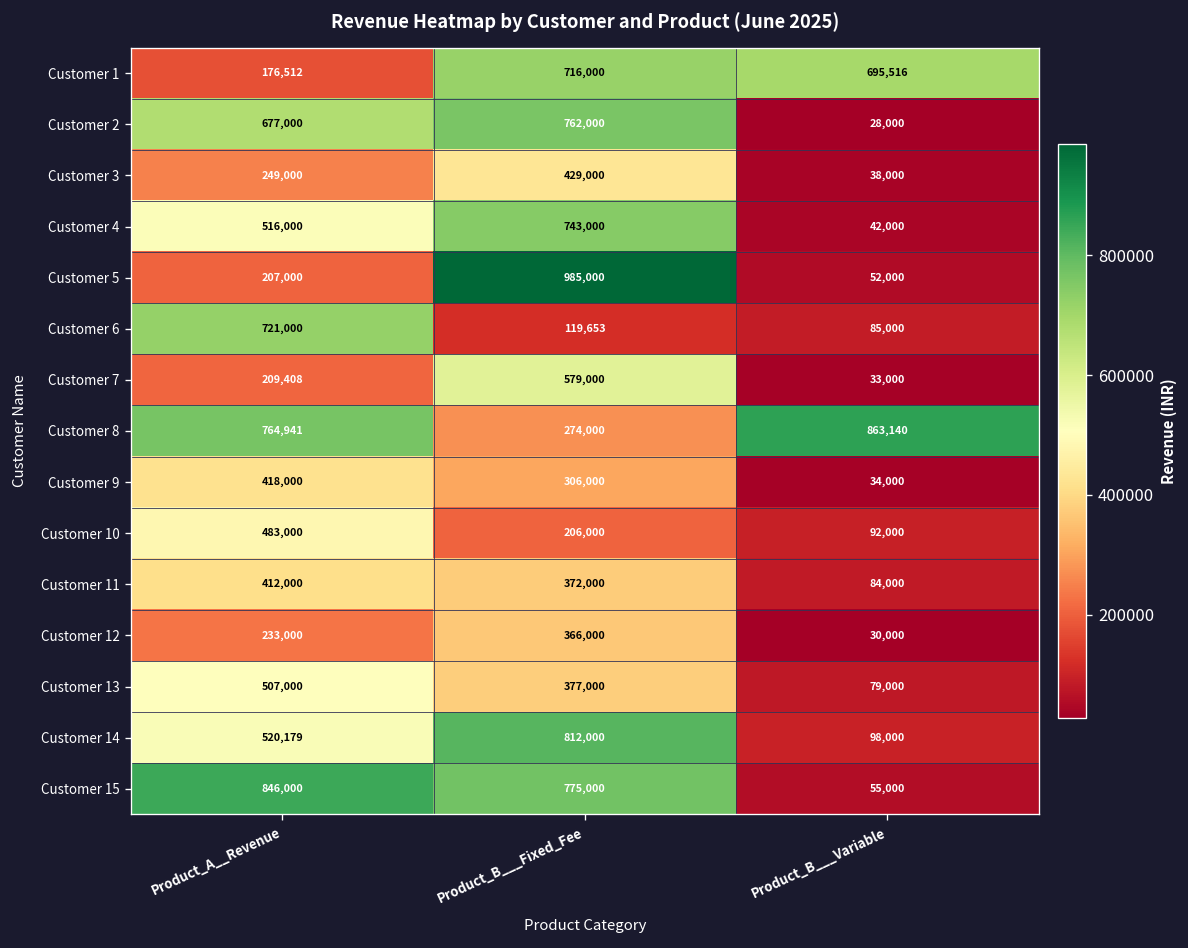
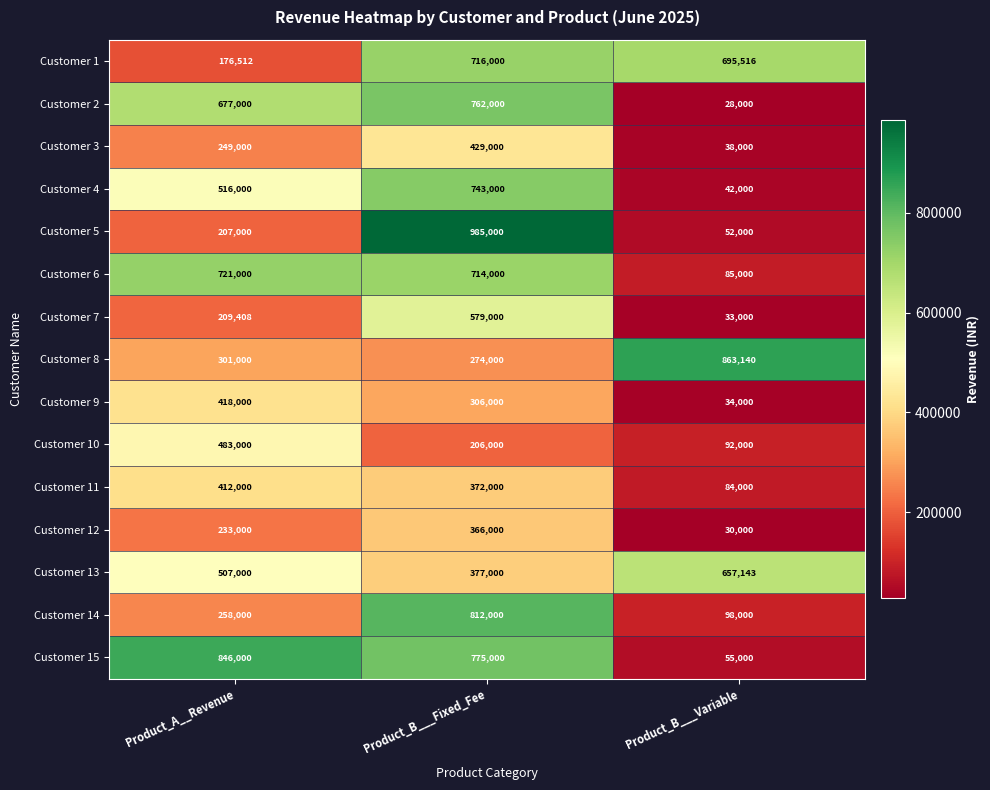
  {
    "Customer 1": {
      "Product_A__Revenue": "176,512",
      "Product_B___Fixed_Fee": "716,000",
      "Product_B___Variable": "695,516"
    },
    "Customer 2": {
      "Product_A__Revenue": "677,000",
      "Product_B___Fixed_Fee": "762,000",
      "Product_B___Variable": "28,000"
    },
    "Customer 3": {
      "Product_A__Revenue": "249,000",
      "Product_B___Fixed_Fee": "429,000",
      "Product_B___Variable": "38,000"
    },
    "Customer 4": {
      "Product_A__Revenue": "516,000",
      "Product_B___Fixed_Fee": "743,000",
      "Product_B___Variable": "42,000"
    },
    "Customer 5": {
      "Product_A__Revenue": "207,000",
      "Product_B___Fixed_Fee": "985,000",
      "Product_B___Variable": "52,000"
    },
    "Customer 6": {
      "Product_A__Revenue": "721,000",
-     "Product_B___Fixed_Fee": "119,653",
+     "Product_B___Fixed_Fee": "714,000",
      "Product_B___Variable": "85,000"
    },
    "Customer 7": {
      "Product_A__Revenue": "209,408",
      "Product_B___Fixed_Fee": "579,000",
      "Product_B___Variable": "33,000"
    },
    "Customer 8": {
-     "Product_A__Revenue": "764,941",
+     "Product_A__Revenue": "301,000",
      "Product_B___Fixed_Fee": "274,000",
      "Product_B___Variable": "863,140"
    },
    "Customer 9": {
      "Product_A__Revenue": "418,000",
      "Product_B___Fixed_Fee": "306,000",
      "Product_B___Variable": "34,000"
    },
    "Customer 10": {
      "Product_A__Revenue": "483,000",
      "Product_B___Fixed_Fee": "206,000",
      "Product_B___Variable": "92,000"
    },
    "Customer 11": {
      "Product_A__Revenue": "412,000",
      "Product_B___Fixed_Fee": "372,000",
      "Product_B___Variable": "84,000"
    },
    "Customer 12": {
      "Product_A__Revenue": "233,000",
      "Product_B___Fixed_Fee": "366,000",
      "Product_B___Variable": "30,000"
    },
    "Customer 13": {
      "Product_A__Revenue": "507,000",
      "Product_B___Fixed_Fee": "377,000",
-     "Product_B___Variable": "79,000"
+     "Product_B___Variable": "657,143"
    },
    "Customer 14": {
-     "Product_A__Revenue": "520,179",
+     "Product_A__Revenue": "258,000",
      "Product_B___Fixed_Fee": "812,000",
      "Product_B___Variable": "98,000"
    },
    "Customer 15": {
      "Product_A__Revenue": "846,000",
      "Product_B___Fixed_Fee": "775,000",
      "Product_B___Variable": "55,000"
    }
  }
